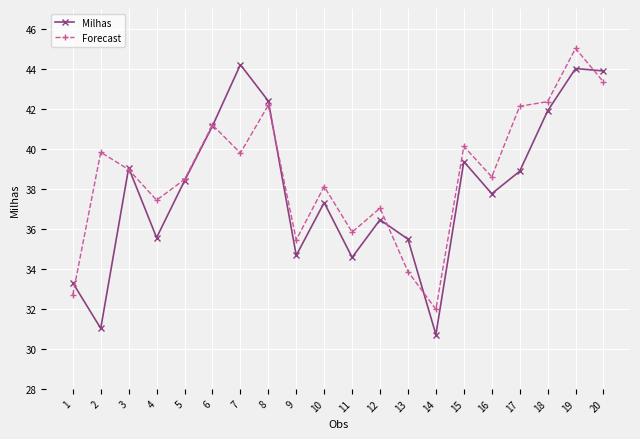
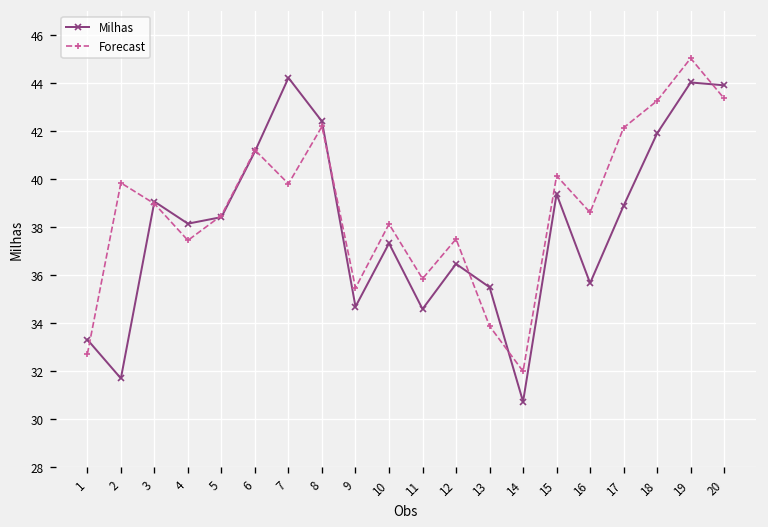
  {
    "Milhas": {
      "1": 33.3,
-     "2": 31.0,
-     "4": 35.6,
+     "2": 31.7,
+     "4": 38.1,
      "7": 44.2,
      "8": 42.4,
      "9": 34.7,
      "10": 37.3,
      "11": 34.6,
      "12": 36.5,
      "13": 35.5,
      "14": 30.7,
      "15": 39.4,
-     "16": 37.8,
+     "16": 35.7,
      "17": 38.9,
      "18": 41.9,
      "19": 44.0,
      "20": 43.9
    },
    "Forecast": {
      "1": 32.7,
      "2": 39.8,
      "4": 37.4,
      "7": 39.8,
      "8": 42.2,
      "9": 35.5,
      "10": 38.1,
      "11": 35.8,
-     "12": 37.0,
+     "12": 37.5,
      "13": 33.9,
      "14": 32.0,
      "15": 40.1,
      "16": 38.6,
      "17": 42.1,
-     "18": 42.4,
+     "18": 43.3,
      "19": 45.0,
      "20": 43.4
    }
  }
